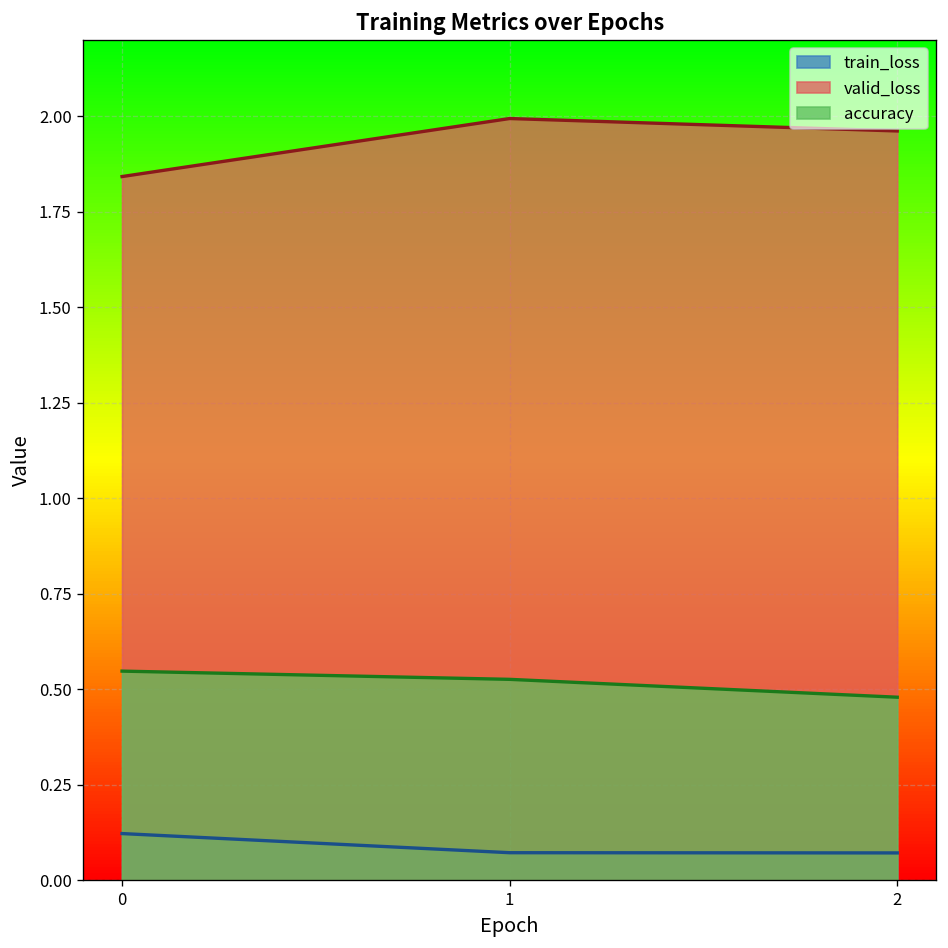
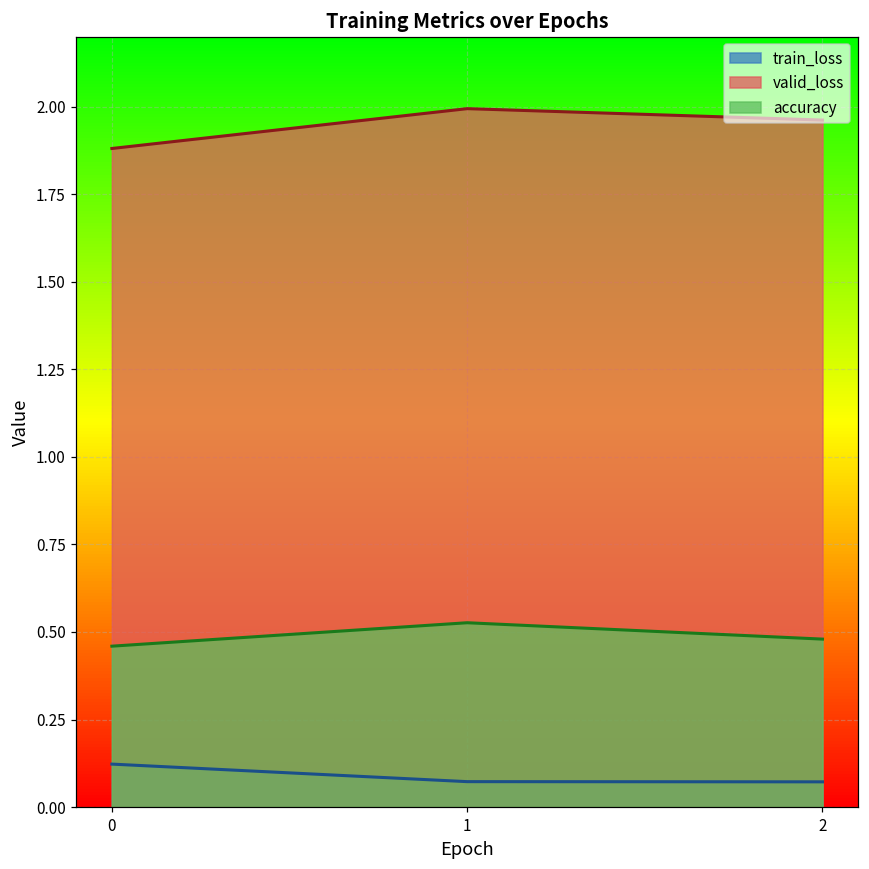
  {
    "train_loss": {
      "0": 0.12,
      "1": 0.07,
      "2": 0.07
    },
    "valid_loss": {
-     "0": 1.84,
+     "0": 1.88,
      "1": 1.99,
      "2": 1.96
    },
    "accuracy": {
-     "0": 0.55,
+     "0": 0.46,
      "1": 0.53,
      "2": 0.48
    }
  }
